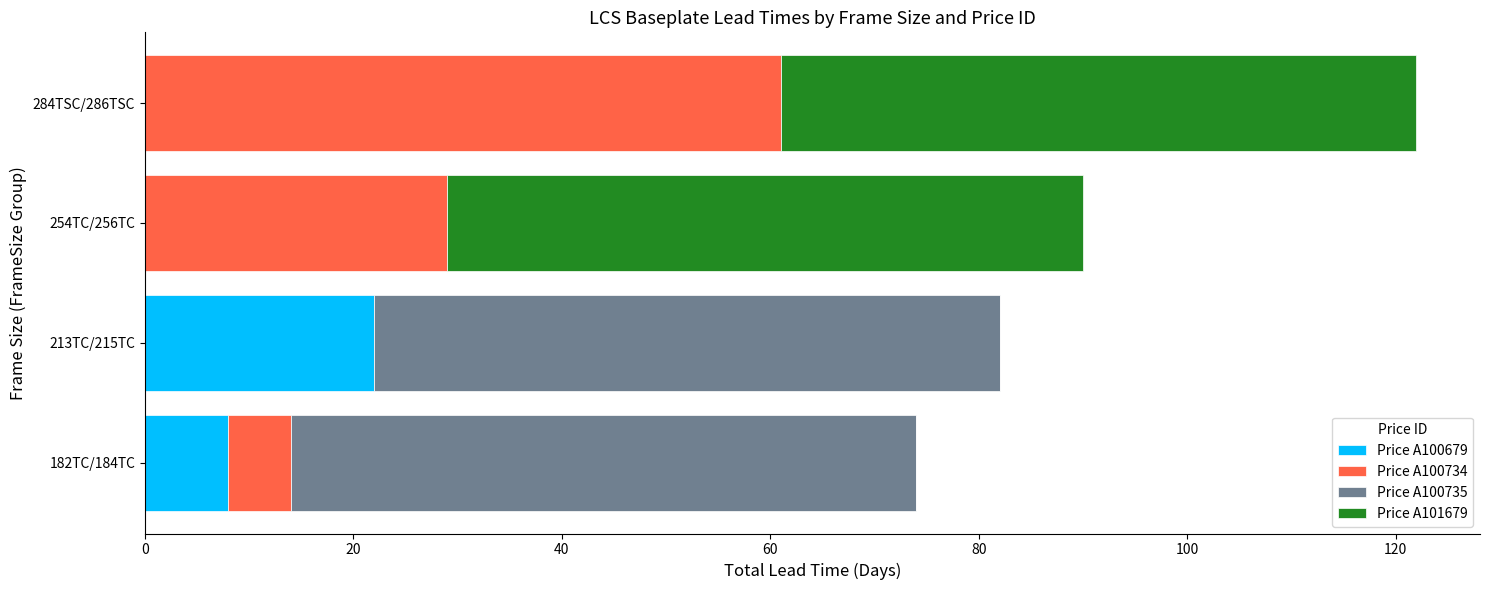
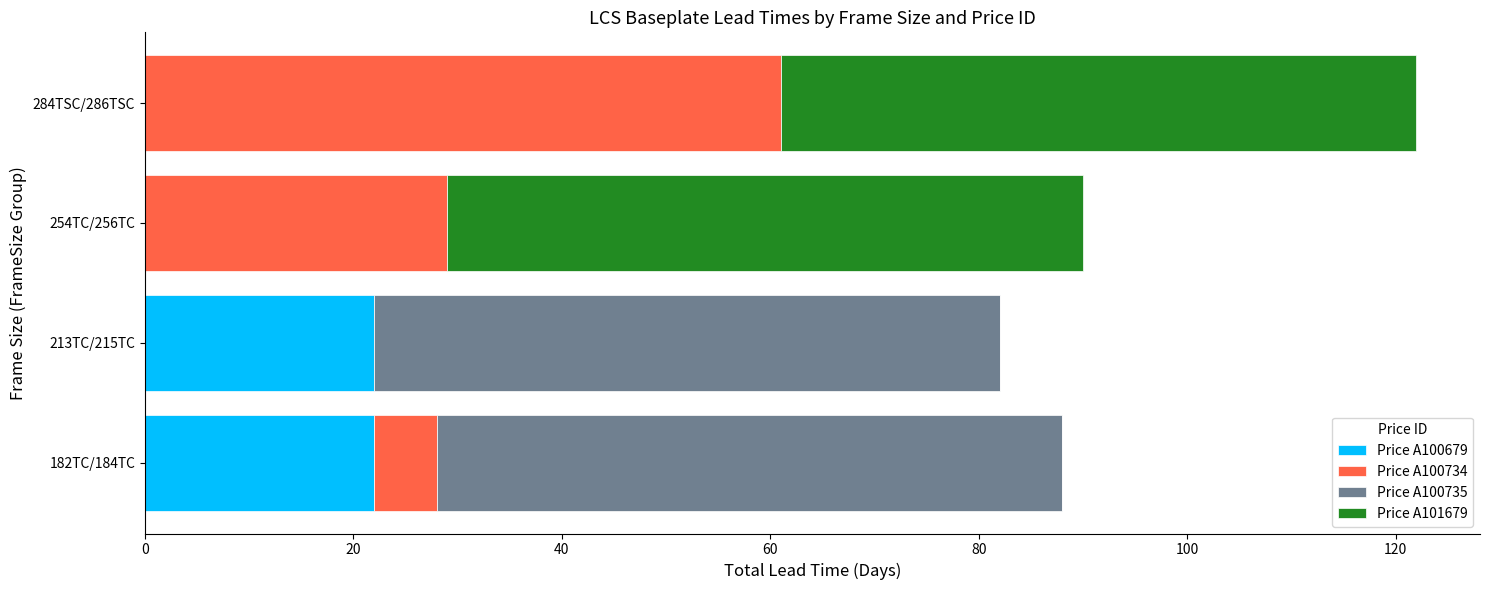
  {
    "Price A100679": {
      "284TSC/286TSC": 0,
      "254TC/256TC": 0,
      "213TC/215TC": 22,
-     "182TC/184TC": 8
+     "182TC/184TC": 22
    },
    "Price A100734": {
      "284TSC/286TSC": 61,
      "254TC/256TC": 29,
      "213TC/215TC": 0,
      "182TC/184TC": 6
    },
    "Price A100735": {
      "284TSC/286TSC": 0,
      "254TC/256TC": 0,
      "213TC/215TC": 60,
      "182TC/184TC": 60
    },
    "Price A101679": {
      "284TSC/286TSC": 61,
      "254TC/256TC": 61,
      "213TC/215TC": 0,
      "182TC/184TC": 0
    }
  }
